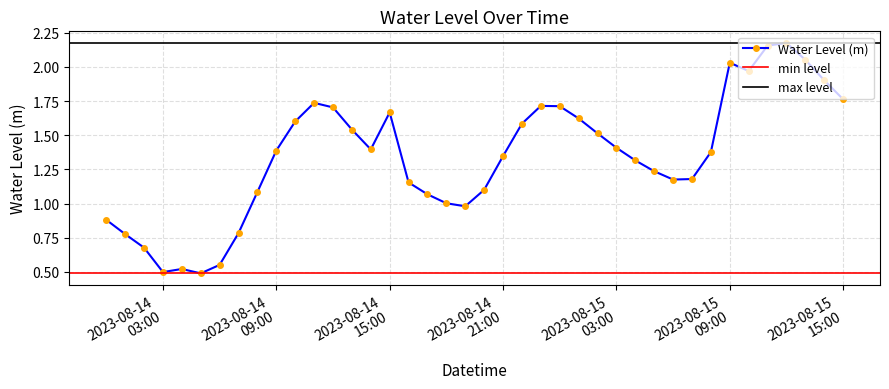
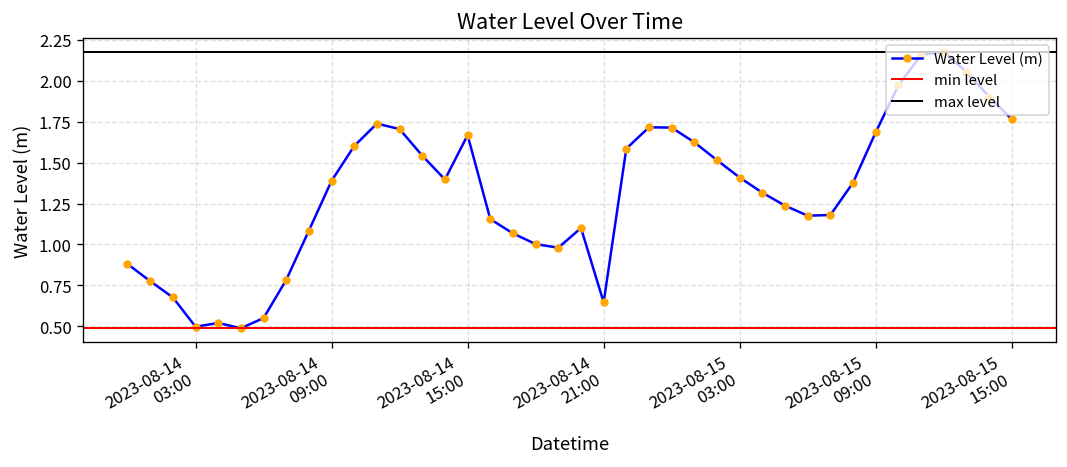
  {
    "2023-08-14 03:00": 0.50,
    "2023-08-14 09:00": 1.39,
    "2023-08-14 15:00": 1.67,
-   "2023-08-14 21:00": 1.35,
+   "2023-08-14 21:00": 0.65,
    "2023-08-15 03:00": 1.41,
-   "2023-08-15 09:00": 2.03,
+   "2023-08-15 09:00": 1.68,
    "2023-08-15 15:00": 1.76
  }
